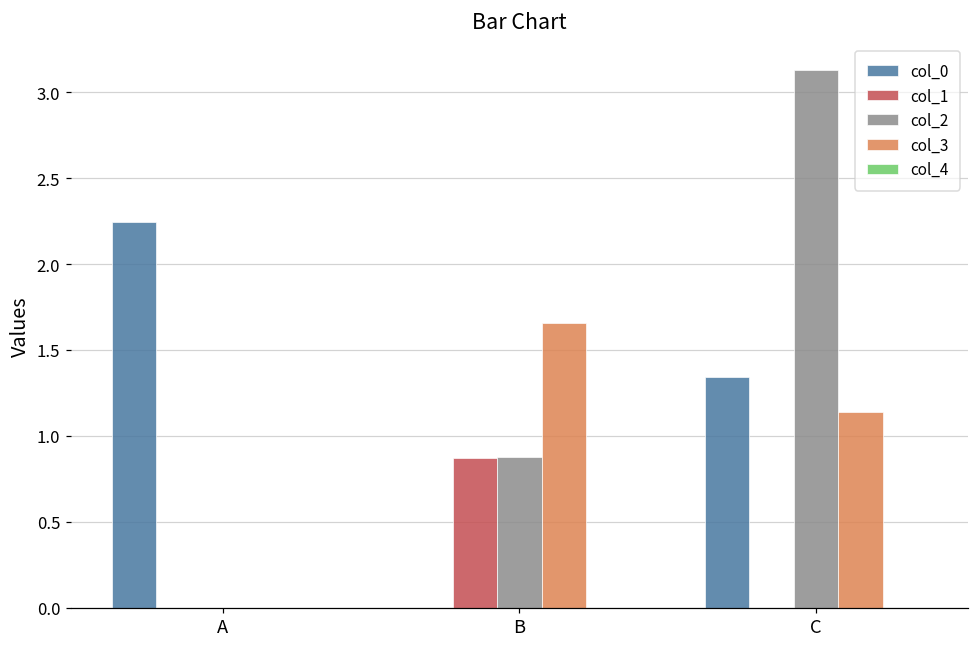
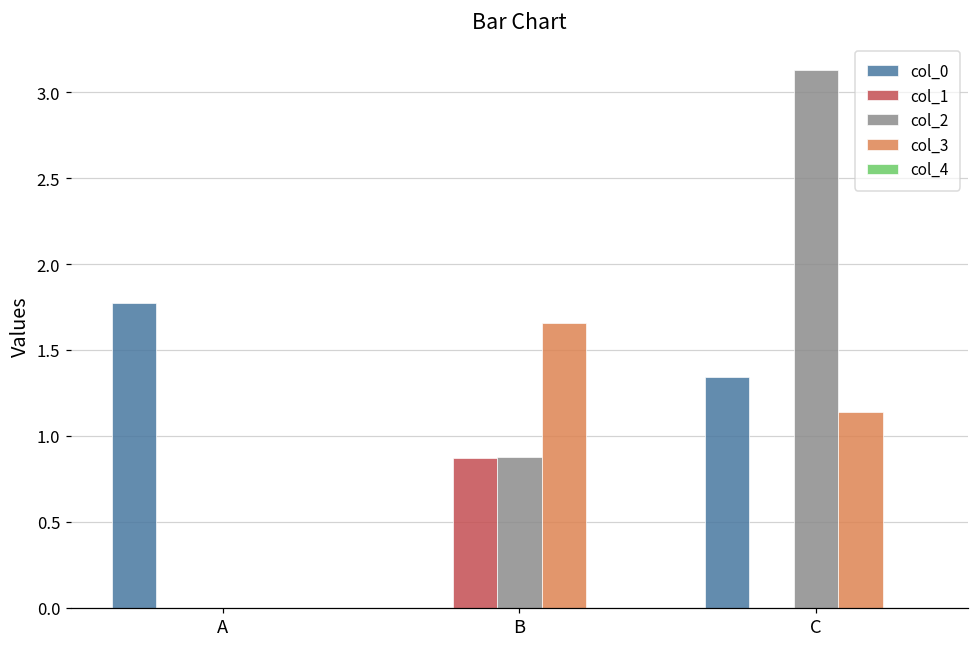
  {
    "col_0": {
-     "A": 2.25,
+     "A": 1.78,
      "B": 0.00,
      "C": 1.34
    },
    "col_2": {
      "A": 0.00,
      "B": 0.88,
      "C": 3.13
    },
    "col_4": {
      "A": 0.00,
      "B": 0.00,
      "C": 0.00
    }
  }
